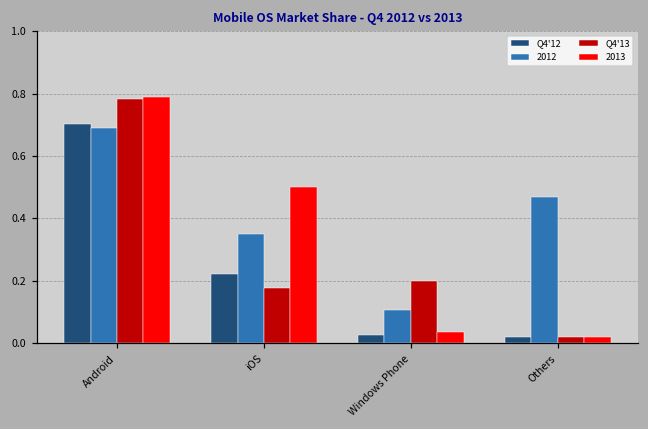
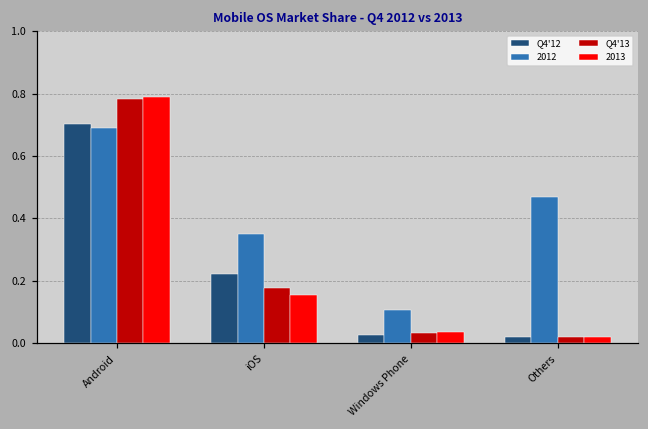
  {
    "Q4'12": {
      "Android": 0.70,
      "iOS": 0.22,
      "Windows Phone": 0.03,
      "Others": 0.02
    },
    "2012": {
      "Android": 0.69,
      "iOS": 0.35,
      "Windows Phone": 0.11,
      "Others": 0.47
    },
    "Q4'13": {
      "Android": 0.78,
      "iOS": 0.18,
-     "Windows Phone": 0.20,
+     "Windows Phone": 0.03,
      "Others": 0.02
    },
    "2013": {
      "Android": 0.79,
-     "iOS": 0.50,
+     "iOS": 0.16,
      "Windows Phone": 0.04,
      "Others": 0.02
    }
  }
